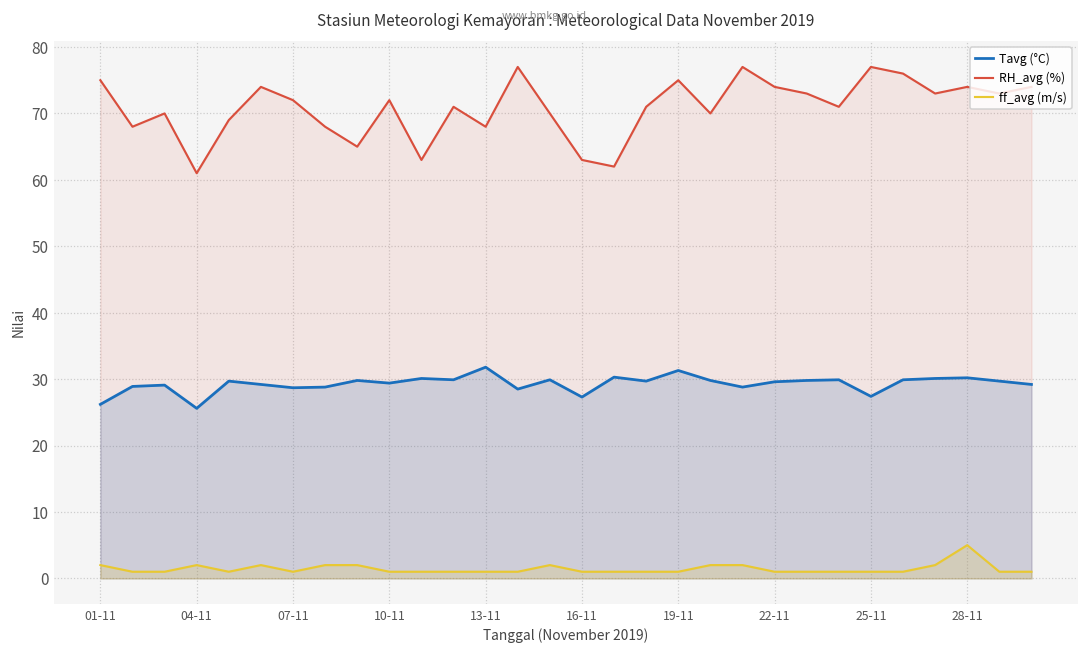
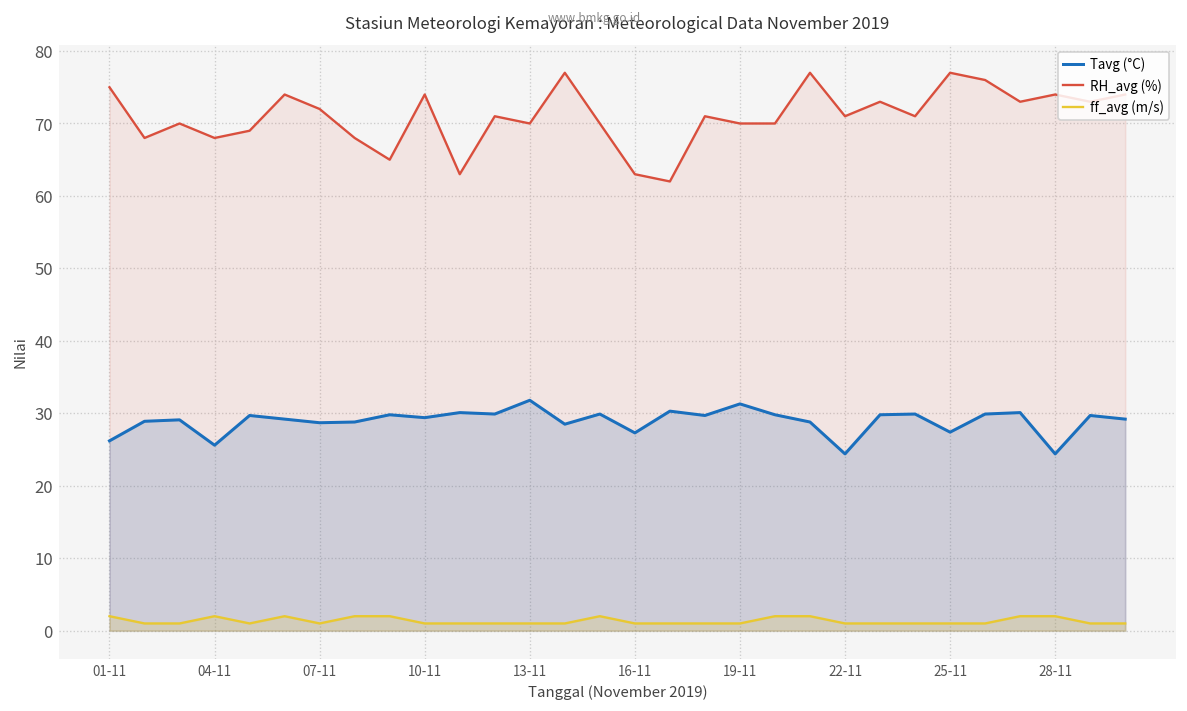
  {
    "Tavg (°C)": {
      "01-11": 26,
      "04-11": 26,
      "07-11": 29,
      "10-11": 29,
      "13-11": 32,
      "16-11": 27,
      "19-11": 31,
-     "22-11": 30,
+     "22-11": 24,
      "25-11": 27,
-     "28-11": 30
+     "28-11": 24
    },
    "RH_avg (%)": {
      "01-11": 75,
-     "04-11": 61,
+     "04-11": 68,
      "07-11": 72,
-     "10-11": 72,
-     "13-11": 68,
+     "10-11": 74,
+     "13-11": 70,
      "16-11": 63,
-     "19-11": 75,
-     "22-11": 74,
+     "19-11": 70,
+     "22-11": 71,
      "25-11": 77,
      "28-11": 74
    },
    "ff_avg (m/s)": {
      "01-11": 2,
      "04-11": 2,
      "07-11": 1,
      "10-11": 1,
      "13-11": 1,
      "16-11": 1,
      "19-11": 1,
      "22-11": 1,
      "25-11": 1,
-     "28-11": 5
+     "28-11": 2
    }
  }
